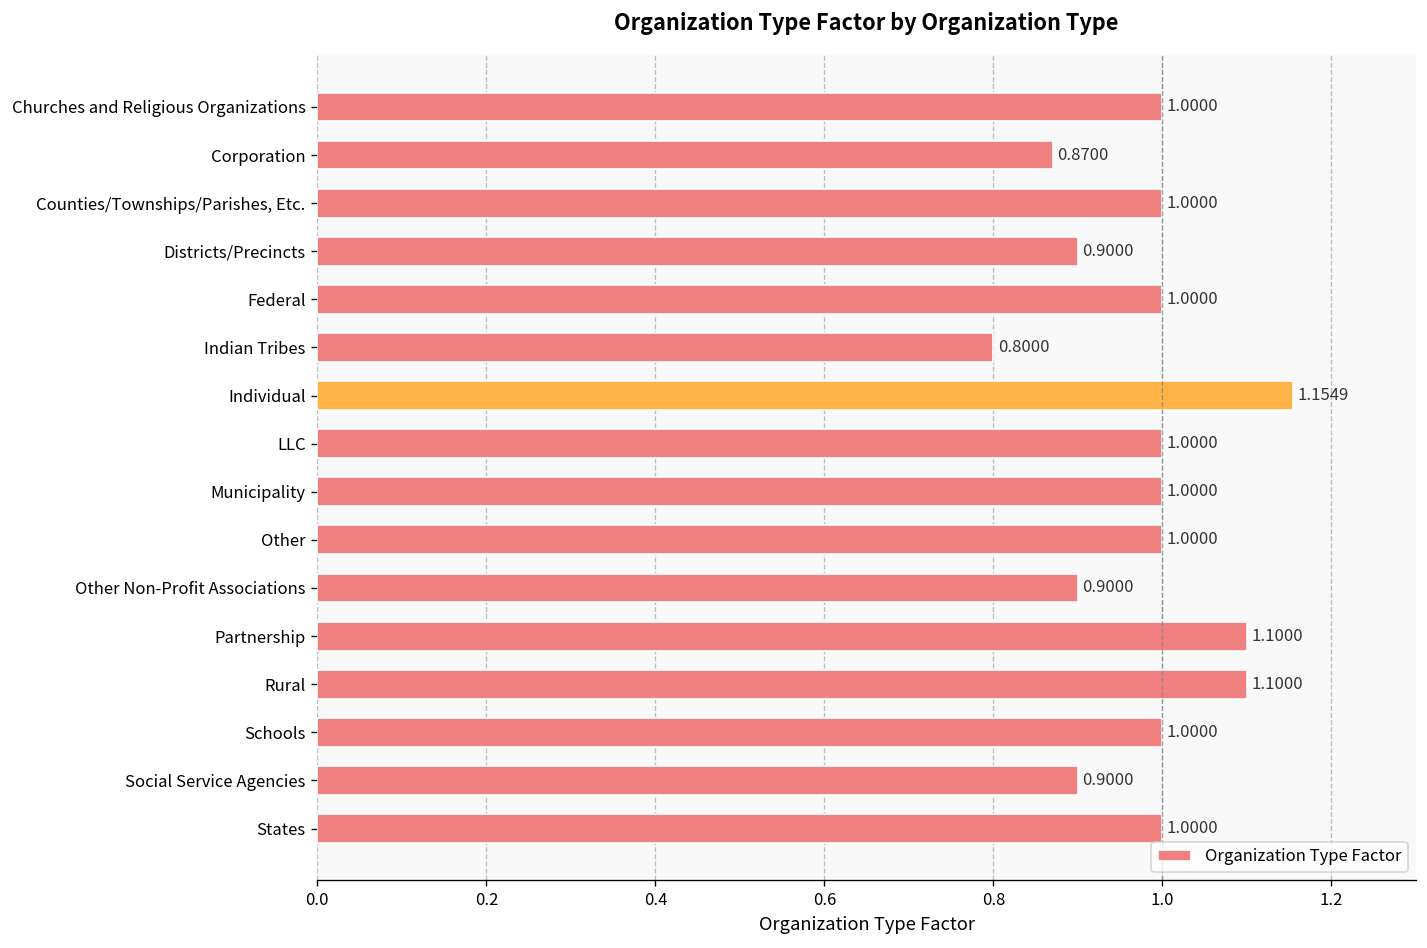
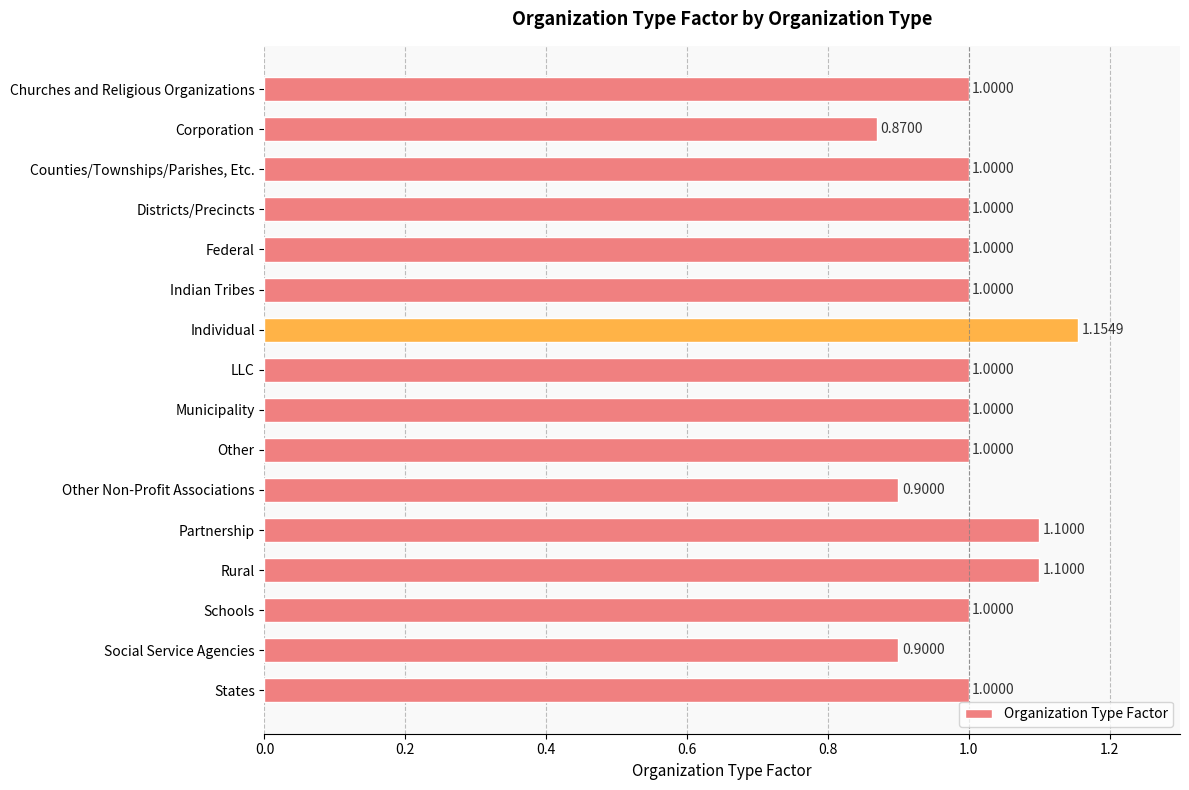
  {
    "Churches and Religious Organizations": 1.0000,
    "Corporation": 0.8700,
    "Counties/Townships/Parishes, Etc.": 1.0000,
-   "Districts/Precincts": 0.9000,
+   "Districts/Precincts": 1.0000,
    "Federal": 1.0000,
-   "Indian Tribes": 0.8000,
+   "Indian Tribes": 1.0000,
    "Individual": 1.1549,
    "LLC": 1.0000,
    "Municipality": 1.0000,
    "Other": 1.0000,
    "Other Non-Profit Associations": 0.9000,
    "Partnership": 1.1000,
    "Rural": 1.1000,
    "Schools": 1.0000,
    "Social Service Agencies": 0.9000,
    "States": 1.0000
  }
